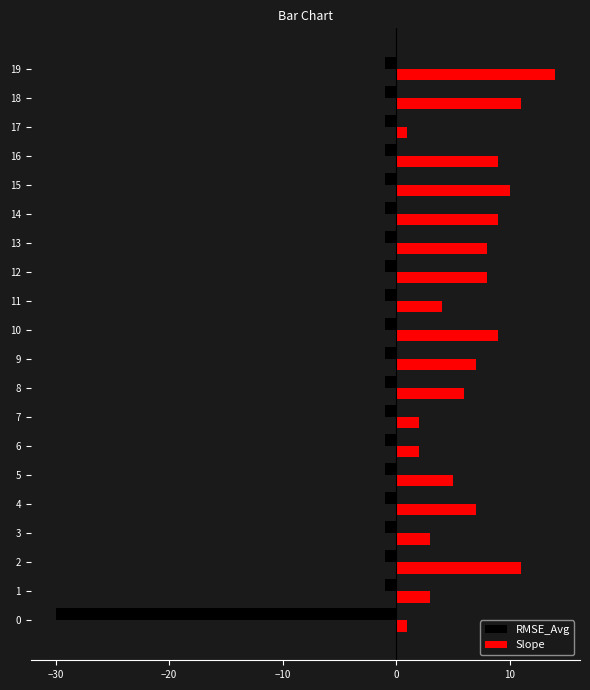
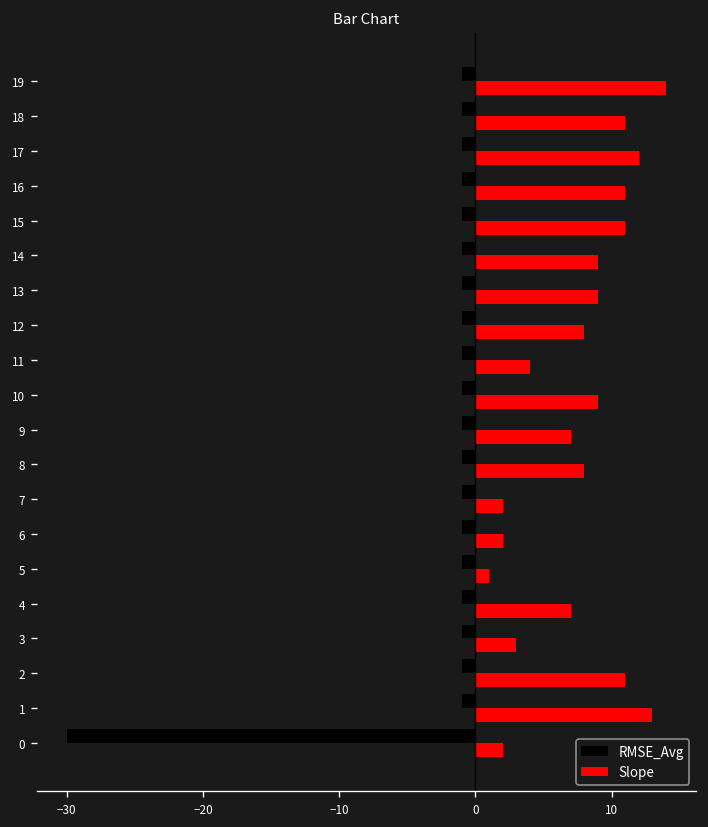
  {
    "RMSE_Avg": {
      "19": -1,
      "18": -1,
      "17": -1,
      "16": -1,
      "15": -1,
      "14": -1,
      "13": -1,
      "12": -1,
      "11": -1,
      "10": -1,
      "9": -1,
      "8": -1,
      "7": -1,
      "6": -1,
      "5": -1,
      "4": -1,
      "3": -1,
      "2": -1,
      "1": -1,
      "0": -30
    },
    "Slope": {
      "19": 14,
      "18": 11,
-     "17": 1,
-     "16": 9,
-     "15": 10,
+     "17": 12,
+     "16": 11,
+     "15": 11,
      "14": 9,
-     "13": 8,
+     "13": 9,
      "12": 8,
      "11": 4,
      "10": 9,
      "9": 7,
-     "8": 6,
+     "8": 8,
      "7": 2,
      "6": 2,
-     "5": 5,
+     "5": 1,
      "4": 7,
      "3": 3,
      "2": 11,
-     "1": 3,
-     "0": 1
+     "1": 13,
+     "0": 2
    }
  }
